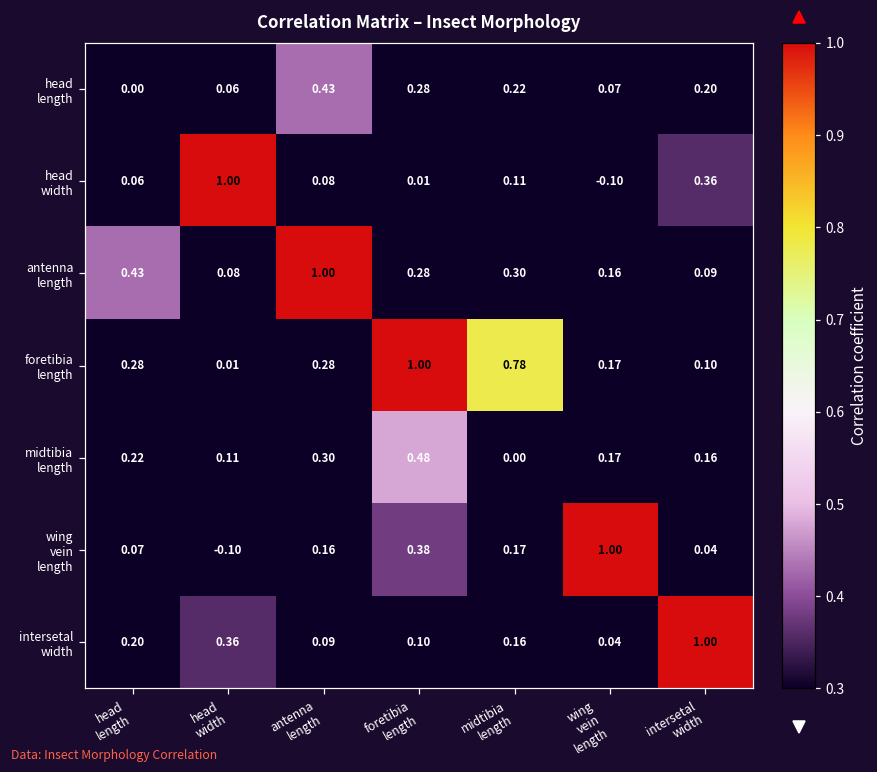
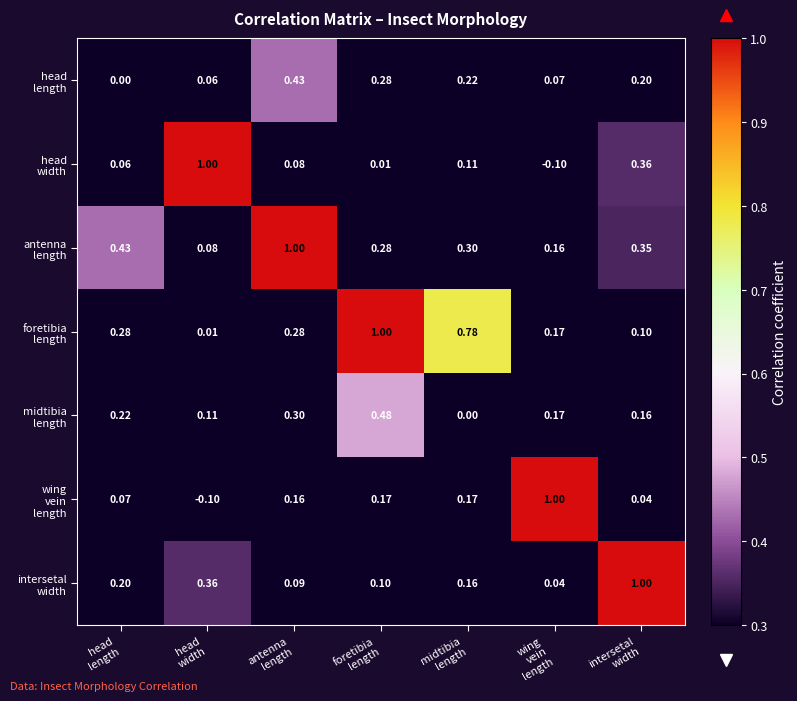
  {
    "head length": {
      "head length": 0.00,
      "head width": 0.06,
      "antenna length": 0.43,
      "foretibia length": 0.28,
      "midtibia length": 0.22,
      "wing vein length": 0.07,
      "intersetal width": 0.20
    },
    "head width": {
      "head length": 0.06,
      "head width": 1.00,
      "antenna length": 0.08,
      "foretibia length": 0.01,
      "midtibia length": 0.11,
      "wing vein length": -0.10,
      "intersetal width": 0.36
    },
    "antenna length": {
      "head length": 0.43,
      "head width": 0.08,
      "antenna length": 1.00,
      "foretibia length": 0.28,
      "midtibia length": 0.30,
      "wing vein length": 0.16,
-     "intersetal width": 0.09
+     "intersetal width": 0.35
    },
    "foretibia length": {
      "head length": 0.28,
      "head width": 0.01,
      "antenna length": 0.28,
      "foretibia length": 1.00,
      "midtibia length": 0.78,
      "wing vein length": 0.17,
      "intersetal width": 0.10
    },
    "midtibia length": {
      "head length": 0.22,
      "head width": 0.11,
      "antenna length": 0.30,
      "foretibia length": 0.48,
      "midtibia length": 0.00,
      "wing vein length": 0.17,
      "intersetal width": 0.16
    },
    "wing vein length": {
      "head length": 0.07,
      "head width": -0.10,
      "antenna length": 0.16,
-     "foretibia length": 0.38,
+     "foretibia length": 0.17,
      "midtibia length": 0.17,
      "wing vein length": 1.00,
      "intersetal width": 0.04
    },
    "intersetal width": {
      "head length": 0.20,
      "head width": 0.36,
      "antenna length": 0.09,
      "foretibia length": 0.10,
      "midtibia length": 0.16,
      "wing vein length": 0.04,
      "intersetal width": 1.00
    }
  }
